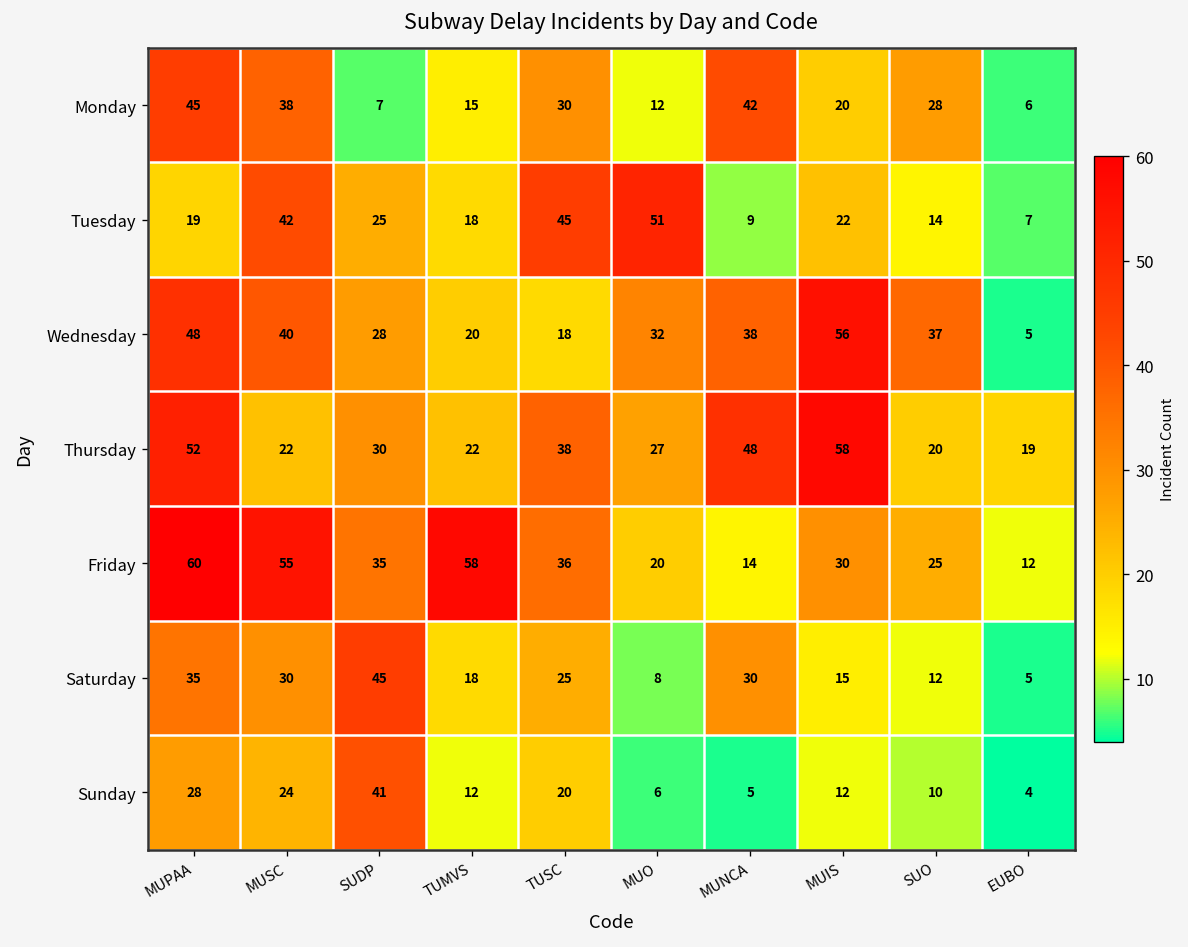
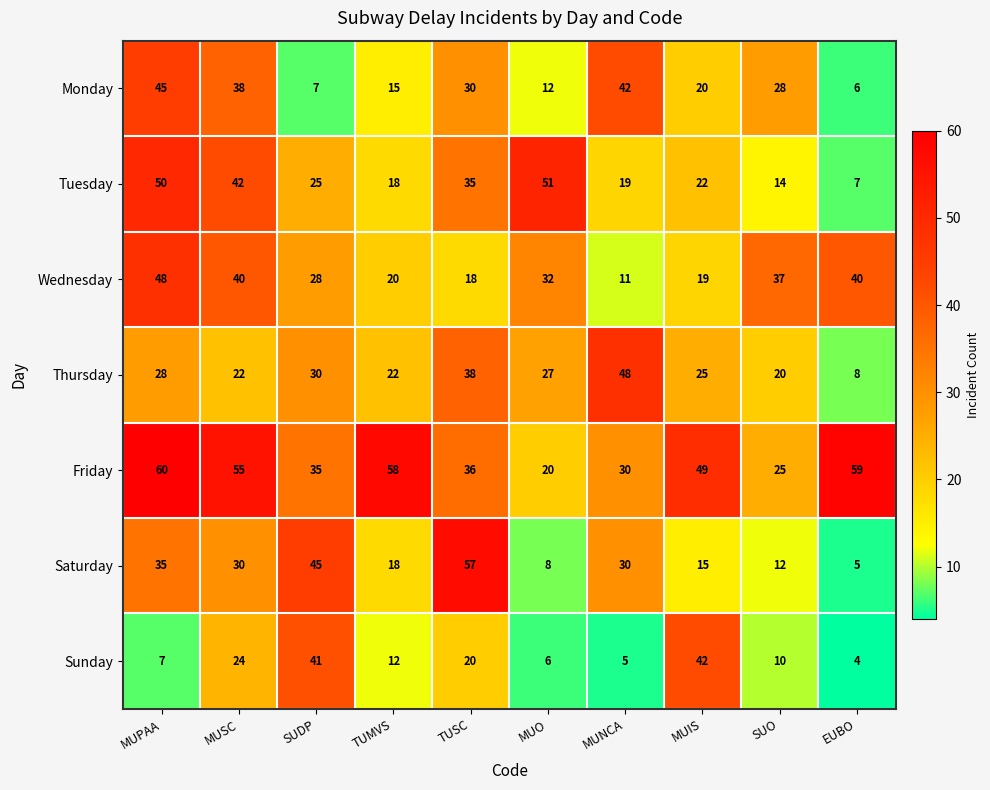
  {
    "Monday": {
      "MUPAA": 45,
      "MUSC": 38,
      "SUDP": 7,
      "TUMVS": 15,
      "TUSC": 30,
      "MUO": 12,
      "MUNCA": 42,
      "MUIS": 20,
      "SUO": 28,
      "EUBO": 6
    },
    "Tuesday": {
-     "MUPAA": 19,
+     "MUPAA": 50,
      "MUSC": 42,
      "SUDP": 25,
      "TUMVS": 18,
-     "TUSC": 45,
+     "TUSC": 35,
      "MUO": 51,
-     "MUNCA": 9,
+     "MUNCA": 19,
      "MUIS": 22,
      "SUO": 14,
      "EUBO": 7
    },
    "Wednesday": {
      "MUPAA": 48,
      "MUSC": 40,
      "SUDP": 28,
      "TUMVS": 20,
      "TUSC": 18,
      "MUO": 32,
-     "MUNCA": 38,
-     "MUIS": 56,
+     "MUNCA": 11,
+     "MUIS": 19,
      "SUO": 37,
-     "EUBO": 5
+     "EUBO": 40
    },
    "Thursday": {
-     "MUPAA": 52,
+     "MUPAA": 28,
      "MUSC": 22,
      "SUDP": 30,
      "TUMVS": 22,
      "TUSC": 38,
      "MUO": 27,
      "MUNCA": 48,
-     "MUIS": 58,
+     "MUIS": 25,
      "SUO": 20,
-     "EUBO": 19
+     "EUBO": 8
    },
    "Friday": {
      "MUPAA": 60,
      "MUSC": 55,
      "SUDP": 35,
      "TUMVS": 58,
      "TUSC": 36,
      "MUO": 20,
-     "MUNCA": 14,
-     "MUIS": 30,
+     "MUNCA": 30,
+     "MUIS": 49,
      "SUO": 25,
-     "EUBO": 12
+     "EUBO": 59
    },
    "Saturday": {
      "MUPAA": 35,
      "MUSC": 30,
      "SUDP": 45,
      "TUMVS": 18,
-     "TUSC": 25,
+     "TUSC": 57,
      "MUO": 8,
      "MUNCA": 30,
      "MUIS": 15,
      "SUO": 12,
      "EUBO": 5
    },
    "Sunday": {
-     "MUPAA": 28,
+     "MUPAA": 7,
      "MUSC": 24,
      "SUDP": 41,
      "TUMVS": 12,
      "TUSC": 20,
      "MUO": 6,
      "MUNCA": 5,
-     "MUIS": 12,
+     "MUIS": 42,
      "SUO": 10,
      "EUBO": 4
    }
  }
